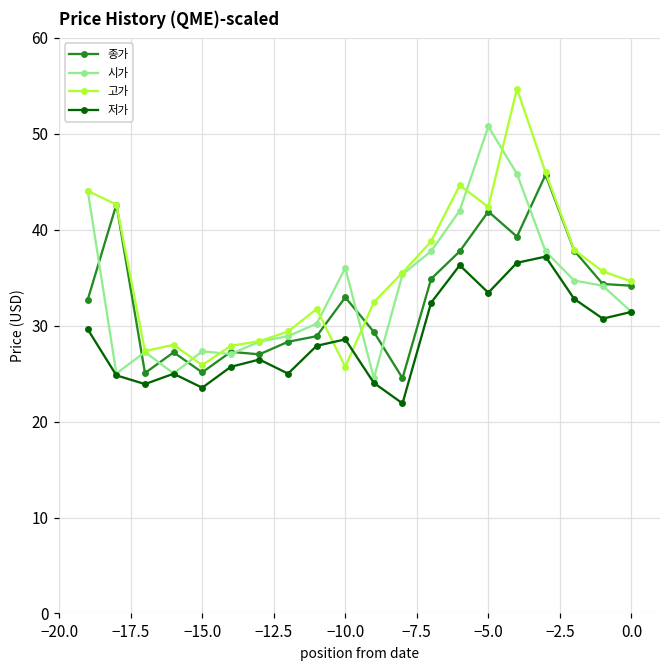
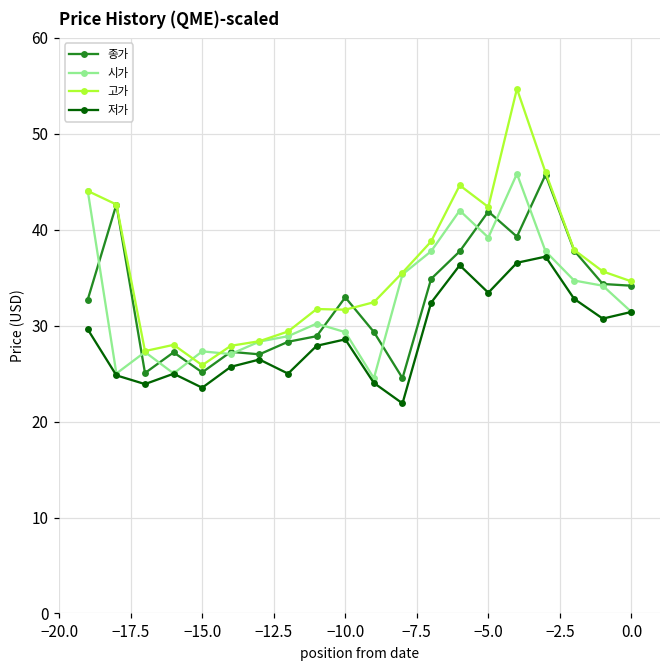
  {
    "종가": {
      "−15.0": 25,
      "−10.0": 33,
      "−5.0": 42,
      "0.0": 34
    },
    "시가": {
      "−15.0": 27,
-     "−10.0": 36,
-     "−5.0": 51
+     "−10.0": 29,
+     "−5.0": 39
    },
    "고가": {
      "−15.0": 26,
-     "−10.0": 26,
+     "−10.0": 32,
      "−5.0": 42,
      "0.0": 35
    },
    "저가": {
      "−15.0": 24,
      "−10.0": 29,
      "−5.0": 33
    }
  }
